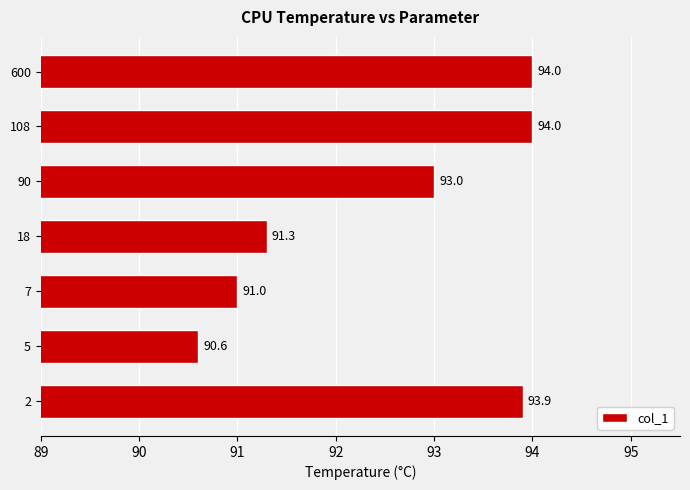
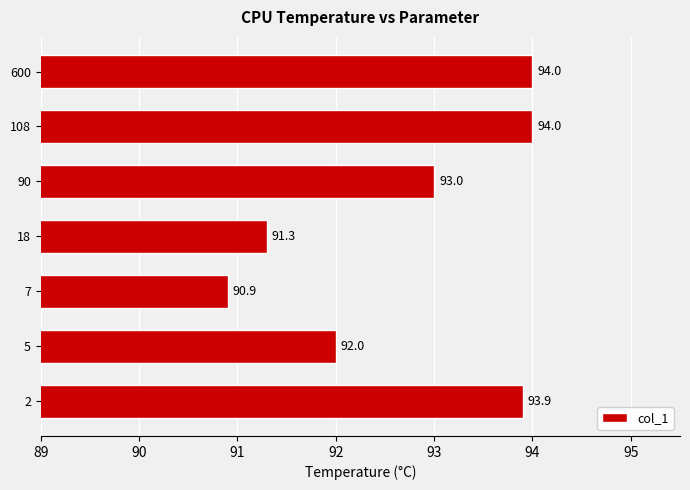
  {
    "600": 94.0,
    "108": 94.0,
    "90": 93.0,
    "18": 91.3,
-   "7": 91.0,
-   "5": 90.6,
+   "7": 90.9,
+   "5": 92.0,
    "2": 93.9
  }
